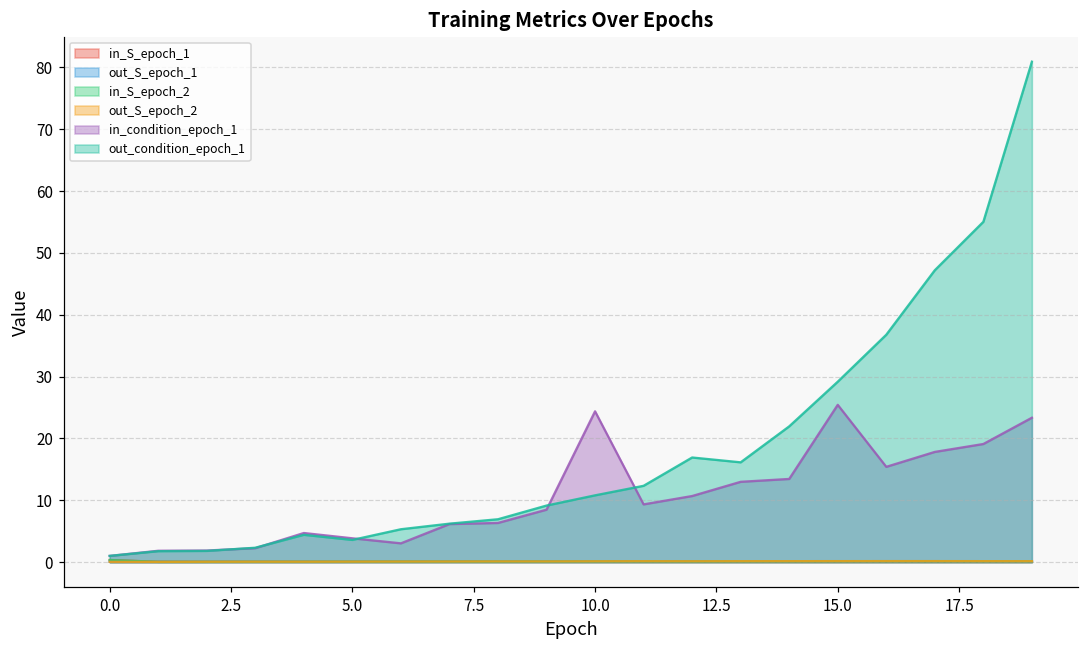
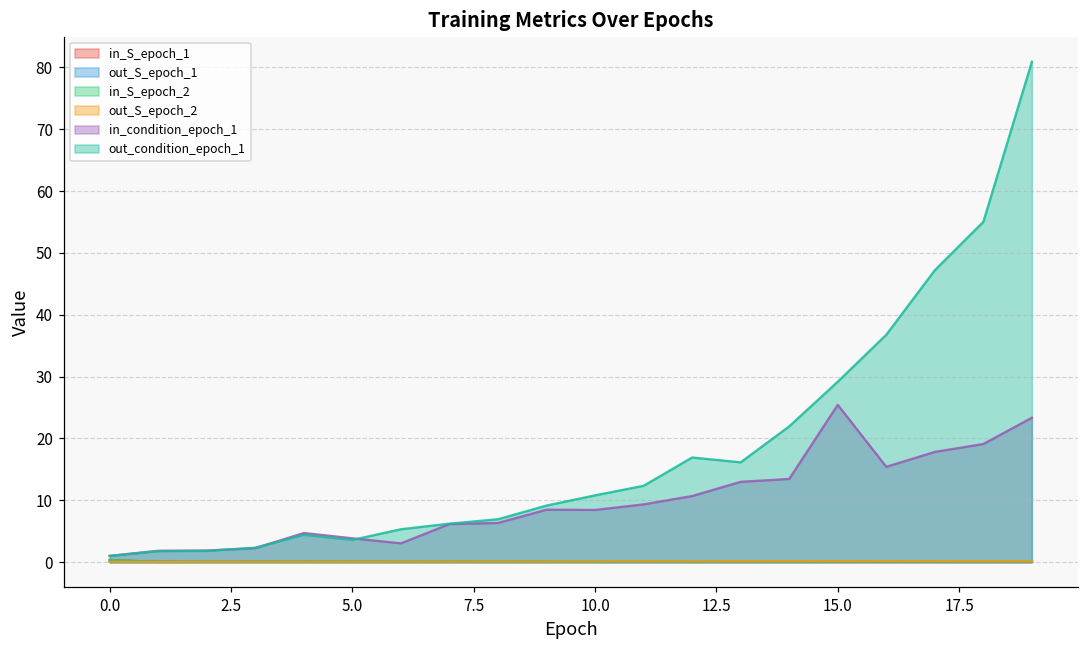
  {
    "in_condition_epoch_1": {
-     "10.0": 24,
+     "10.0": 8,
      "15.0": 25
    }
  }
